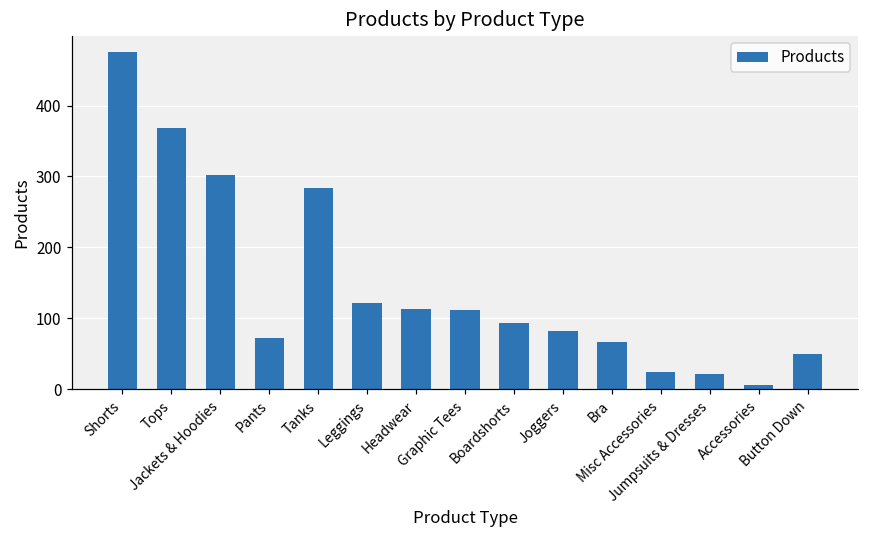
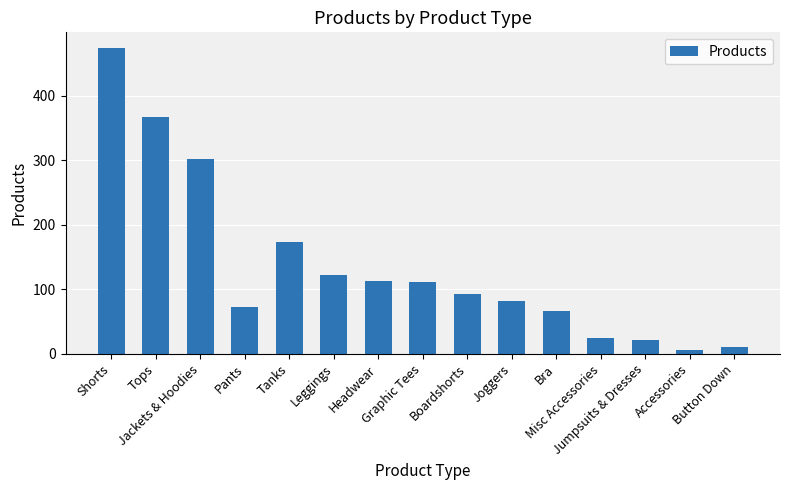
  {
    "Shorts": 480,
    "Tops": 370,
    "Jackets & Hoodies": 300,
    "Pants": 70,
-   "Tanks": 280,
+   "Tanks": 170,
    "Leggings": 120,
    "Headwear": 110,
    "Graphic Tees": 110,
    "Boardshorts": 90,
    "Joggers": 80,
    "Bra": 70,
    "Misc Accessories": 20,
    "Jumpsuits & Dresses": 20,
    "Accessories": 10,
-   "Button Down": 50
+   "Button Down": 10
  }
